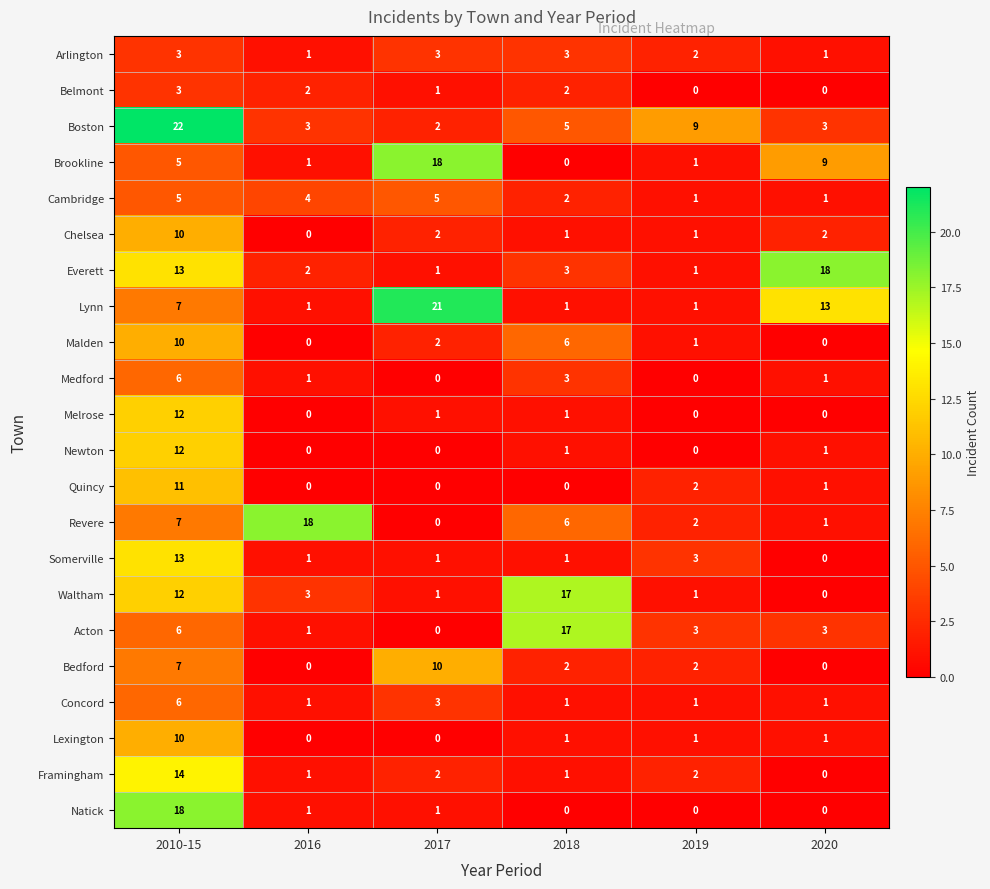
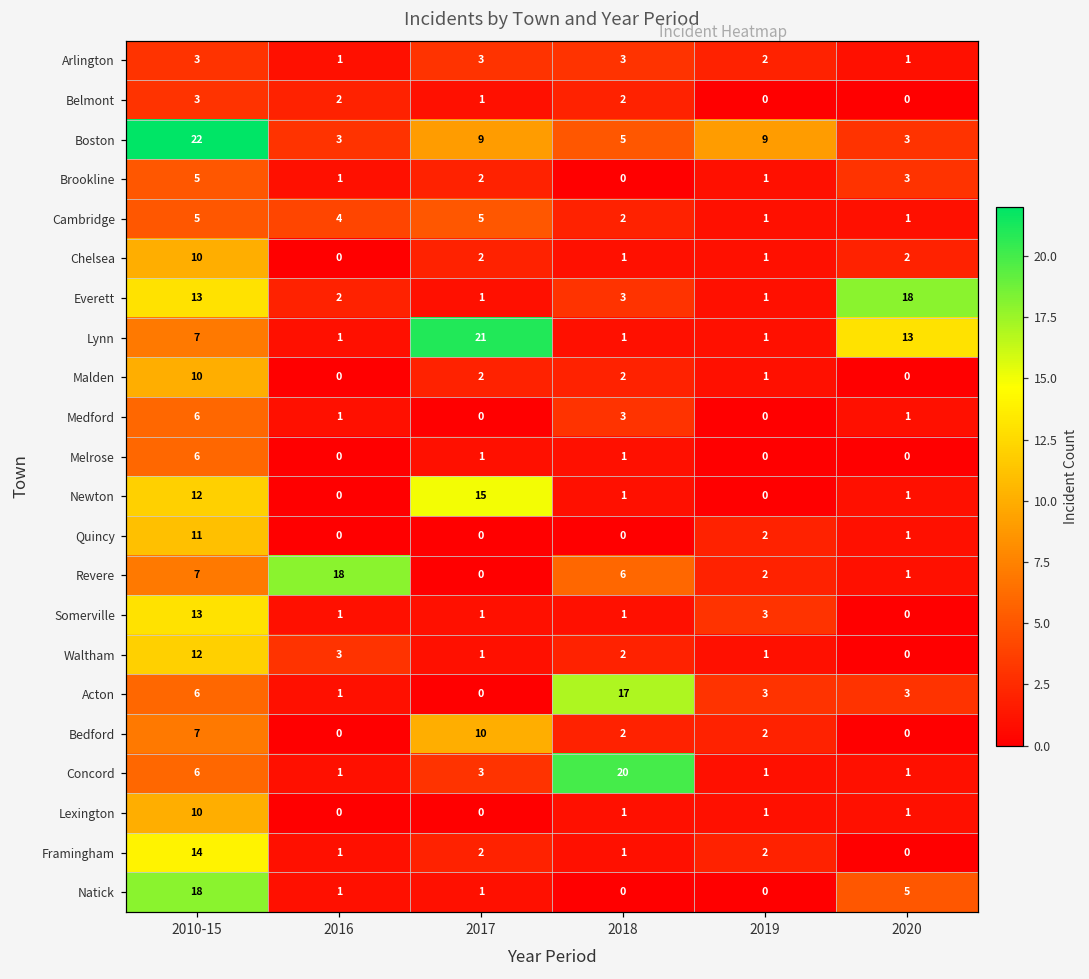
  {
    "Arlington": {
      "2010-15": 3,
      "2016": 1,
      "2017": 3,
      "2018": 3,
      "2019": 2,
      "2020": 1
    },
    "Belmont": {
      "2010-15": 3,
      "2016": 2,
      "2017": 1,
      "2018": 2,
      "2019": 0,
      "2020": 0
    },
    "Boston": {
      "2010-15": 22,
      "2016": 3,
-     "2017": 2,
+     "2017": 9,
      "2018": 5,
      "2019": 9,
      "2020": 3
    },
    "Brookline": {
      "2010-15": 5,
      "2016": 1,
-     "2017": 18,
+     "2017": 2,
      "2018": 0,
      "2019": 1,
-     "2020": 9
+     "2020": 3
    },
    "Cambridge": {
      "2010-15": 5,
      "2016": 4,
      "2017": 5,
      "2018": 2,
      "2019": 1,
      "2020": 1
    },
    "Chelsea": {
      "2010-15": 10,
      "2016": 0,
      "2017": 2,
      "2018": 1,
      "2019": 1,
      "2020": 2
    },
    "Everett": {
      "2010-15": 13,
      "2016": 2,
      "2017": 1,
      "2018": 3,
      "2019": 1,
      "2020": 18
    },
    "Lynn": {
      "2010-15": 7,
      "2016": 1,
      "2017": 21,
      "2018": 1,
      "2019": 1,
      "2020": 13
    },
    "Malden": {
      "2010-15": 10,
      "2016": 0,
      "2017": 2,
-     "2018": 6,
+     "2018": 2,
      "2019": 1,
      "2020": 0
    },
    "Medford": {
      "2010-15": 6,
      "2016": 1,
      "2017": 0,
      "2018": 3,
      "2019": 0,
      "2020": 1
    },
    "Melrose": {
-     "2010-15": 12,
+     "2010-15": 6,
      "2016": 0,
      "2017": 1,
      "2018": 1,
      "2019": 0,
      "2020": 0
    },
    "Newton": {
      "2010-15": 12,
      "2016": 0,
-     "2017": 0,
+     "2017": 15,
      "2018": 1,
      "2019": 0,
      "2020": 1
    },
    "Quincy": {
      "2010-15": 11,
      "2016": 0,
      "2017": 0,
      "2018": 0,
      "2019": 2,
      "2020": 1
    },
    "Revere": {
      "2010-15": 7,
      "2016": 18,
      "2017": 0,
      "2018": 6,
      "2019": 2,
      "2020": 1
    },
    "Somerville": {
      "2010-15": 13,
      "2016": 1,
      "2017": 1,
      "2018": 1,
      "2019": 3,
      "2020": 0
    },
    "Waltham": {
      "2010-15": 12,
      "2016": 3,
      "2017": 1,
-     "2018": 17,
+     "2018": 2,
      "2019": 1,
      "2020": 0
    },
    "Acton": {
      "2010-15": 6,
      "2016": 1,
      "2017": 0,
      "2018": 17,
      "2019": 3,
      "2020": 3
    },
    "Bedford": {
      "2010-15": 7,
      "2016": 0,
      "2017": 10,
      "2018": 2,
      "2019": 2,
      "2020": 0
    },
    "Concord": {
      "2010-15": 6,
      "2016": 1,
      "2017": 3,
-     "2018": 1,
+     "2018": 20,
      "2019": 1,
      "2020": 1
    },
    "Lexington": {
      "2010-15": 10,
      "2016": 0,
      "2017": 0,
      "2018": 1,
      "2019": 1,
      "2020": 1
    },
    "Framingham": {
      "2010-15": 14,
      "2016": 1,
      "2017": 2,
      "2018": 1,
      "2019": 2,
      "2020": 0
    },
    "Natick": {
      "2010-15": 18,
      "2016": 1,
      "2017": 1,
      "2018": 0,
      "2019": 0,
-     "2020": 0
+     "2020": 5
    }
  }
